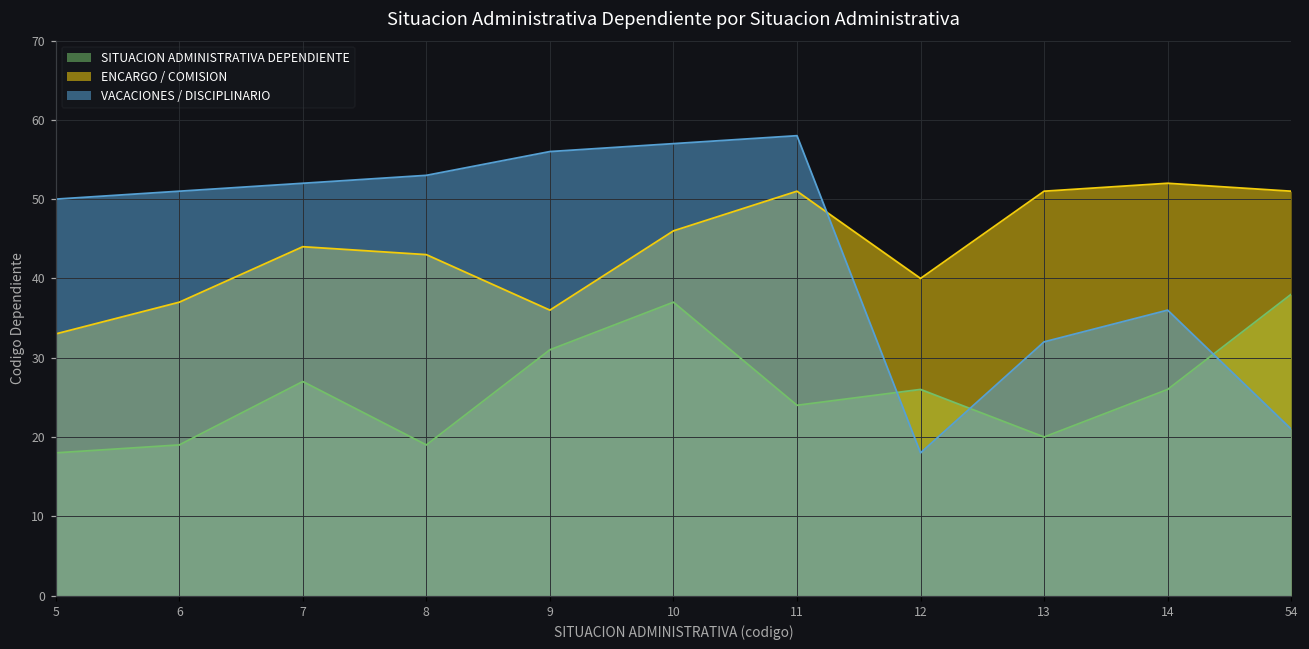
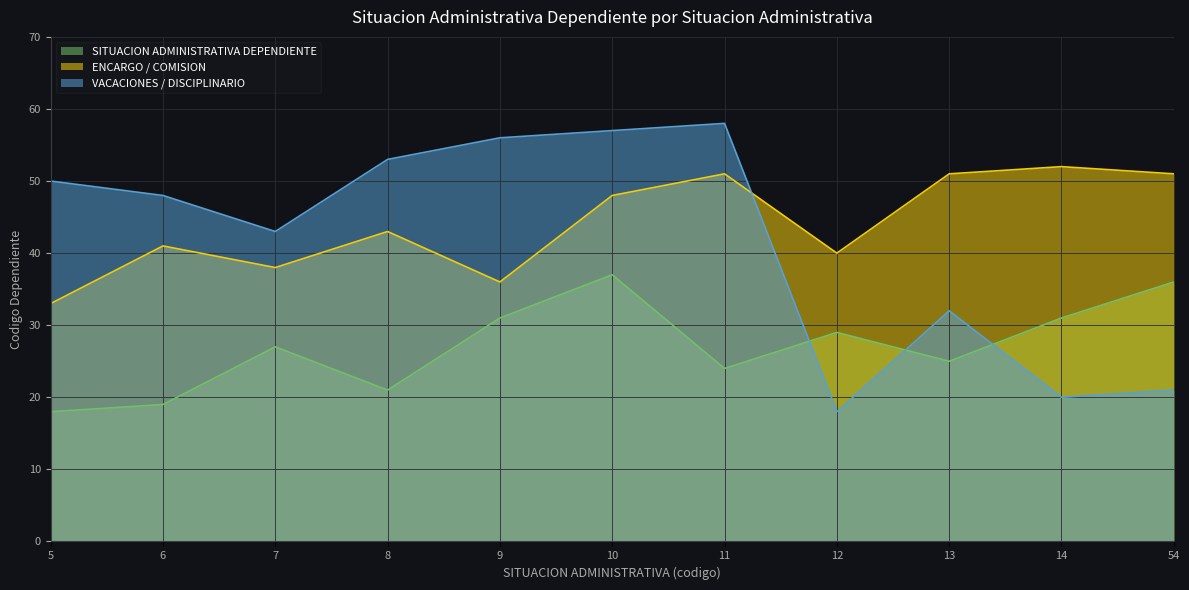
  {
    "SITUACION ADMINISTRATIVA DEPENDIENTE": {
      "5": 18,
      "6": 19,
      "7": 27,
-     "8": 19,
+     "8": 21,
      "9": 31,
      "10": 37,
      "11": 24,
-     "12": 26,
-     "13": 20,
-     "14": 26,
-     "54": 38
+     "12": 29,
+     "13": 25,
+     "14": 31,
+     "54": 36
    },
    "ENCARGO / COMISION": {
      "5": 33,
-     "6": 37,
-     "7": 44,
+     "6": 41,
+     "7": 38,
      "8": 43,
      "9": 36,
-     "10": 46,
+     "10": 48,
      "11": 51,
      "12": 40,
      "13": 51,
      "14": 52,
      "54": 51
    },
    "VACACIONES / DISCIPLINARIO": {
      "5": 50,
-     "6": 51,
-     "7": 52,
+     "6": 48,
+     "7": 43,
      "8": 53,
      "9": 56,
      "10": 57,
      "11": 58,
      "12": 18,
      "13": 32,
-     "14": 36,
+     "14": 20,
      "54": 21
    }
  }
